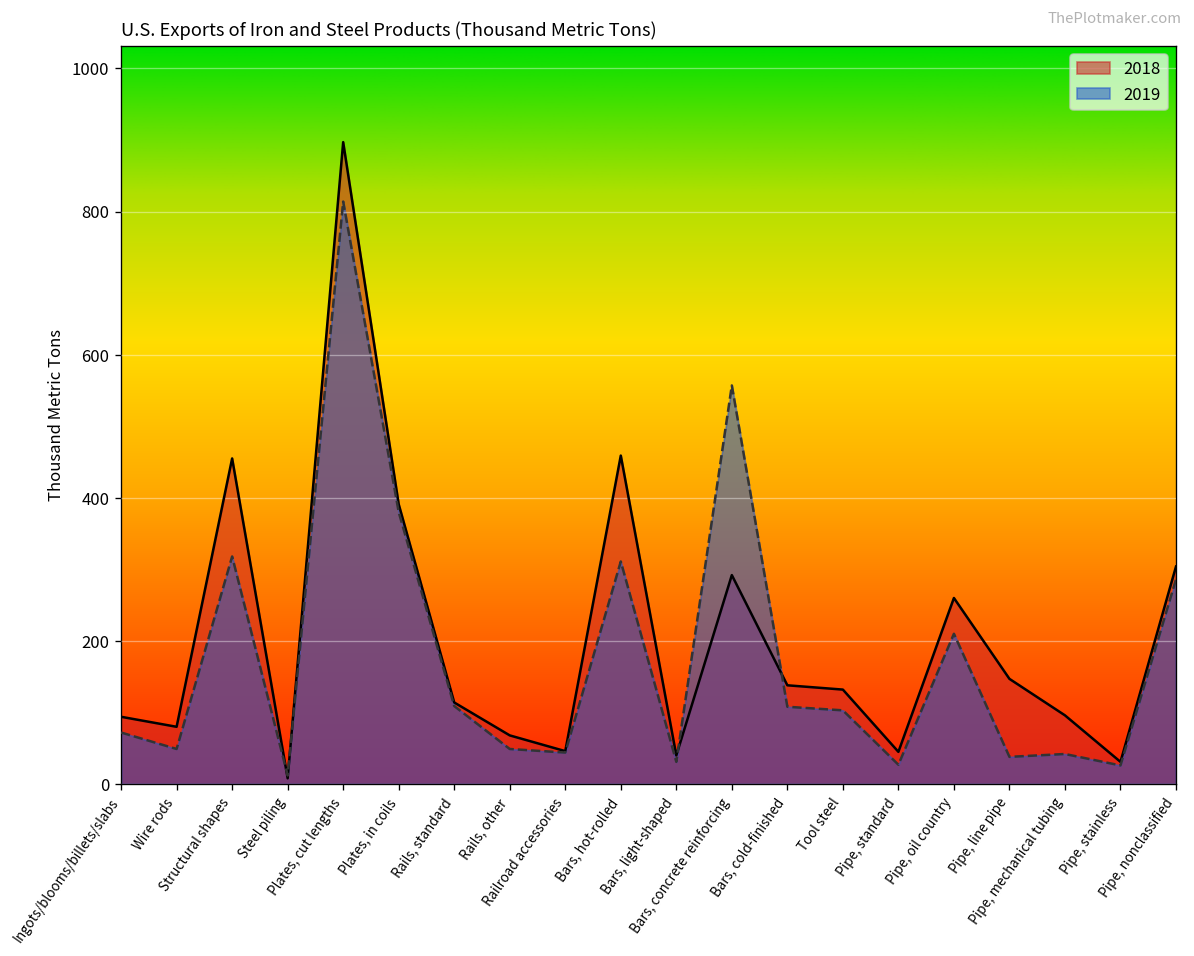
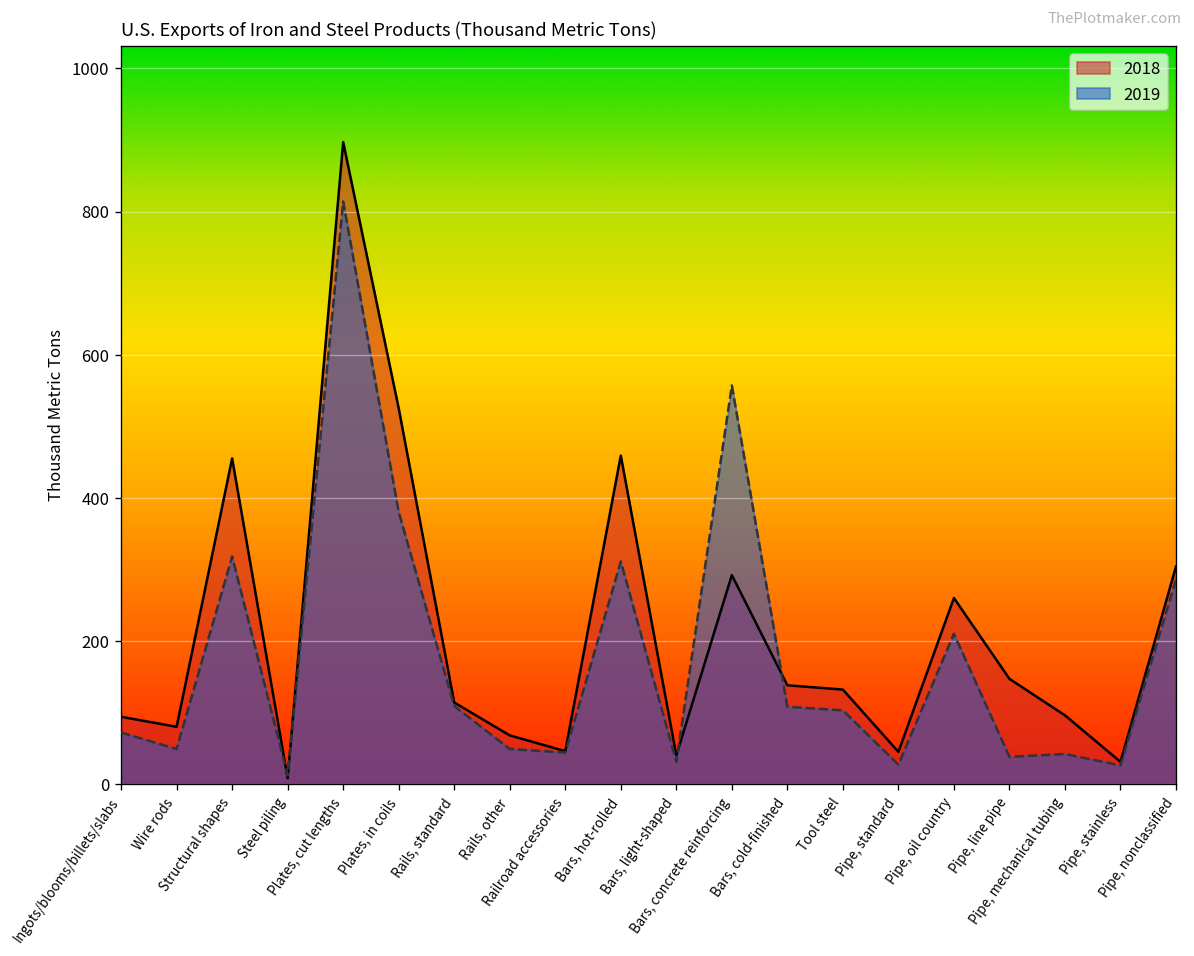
  {
    "2018": {
      "Ingots/blooms/billets/slabs": 90,
      "Wire rods": 80,
      "Structural shapes": 460,
      "Plates, cut lengths": 900,
-     "Plates, in coils": 390,
+     "Plates, in coils": 530,
      "Rails, standard": 110,
      "Rails, other": 70,
      "Bars, hot-rolled": 460,
      "Bars, light-shaped": 40,
      "Bars, concrete reinforcing": 290,
      "Bars, cold-finished": 140,
      "Tool steel": 130,
      "Pipe, standard": 50,
      "Pipe, oil country": 260,
      "Pipe, line pipe": 150,
      "Pipe, mechanical tubing": 100,
      "Pipe, stainless": 30,
      "Pipe, nonclassified": 300
    },
    "2019": {
      "Ingots/blooms/billets/slabs": 70,
      "Wire rods": 50,
      "Structural shapes": 320,
      "Plates, cut lengths": 810,
      "Plates, in coils": 380,
      "Rails, standard": 110,
      "Rails, other": 50,
      "Bars, hot-rolled": 310,
      "Bars, light-shaped": 30,
      "Bars, concrete reinforcing": 560,
      "Bars, cold-finished": 110,
      "Tool steel": 100,
      "Pipe, standard": 30,
      "Pipe, oil country": 210,
      "Pipe, line pipe": 40,
      "Pipe, mechanical tubing": 40,
      "Pipe, stainless": 30,
      "Pipe, nonclassified": 290
    }
  }
